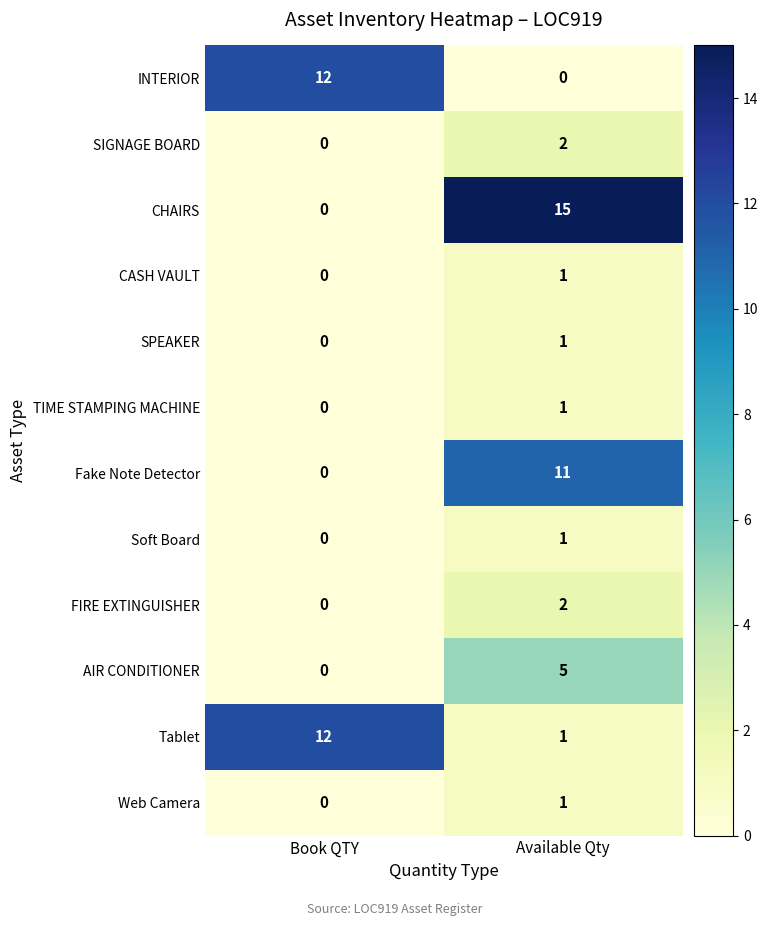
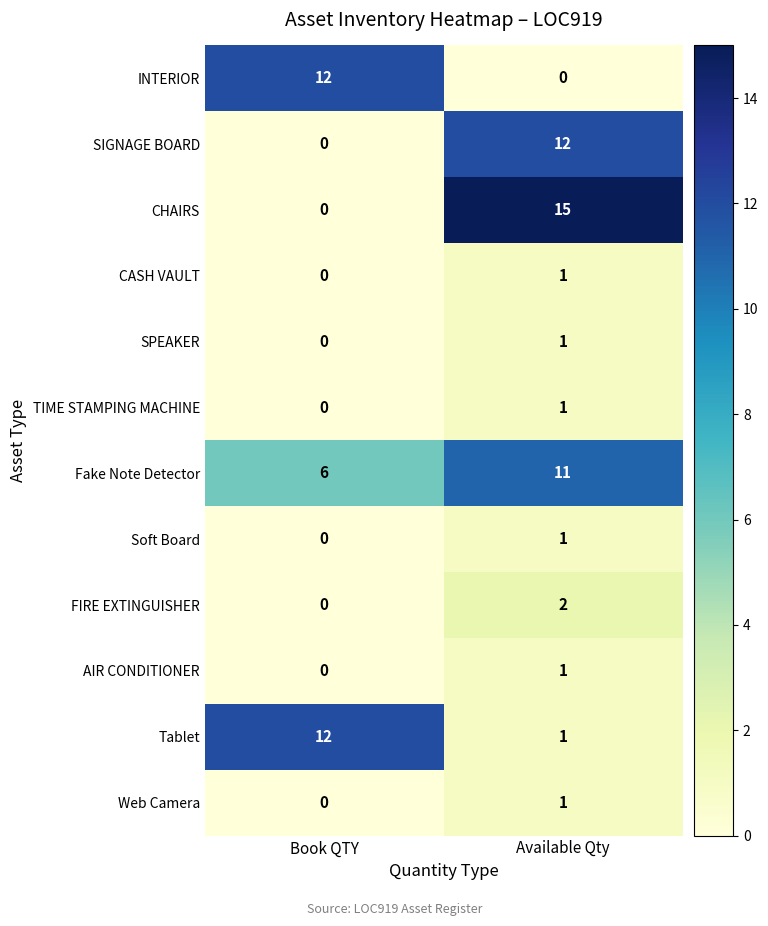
  {
    "INTERIOR": {
      "Book QTY": 12,
      "Available Qty": 0
    },
    "SIGNAGE BOARD": {
      "Book QTY": 0,
-     "Available Qty": 2
+     "Available Qty": 12
    },
    "CHAIRS": {
      "Book QTY": 0,
      "Available Qty": 15
    },
    "CASH VAULT": {
      "Book QTY": 0,
      "Available Qty": 1
    },
    "SPEAKER": {
      "Book QTY": 0,
      "Available Qty": 1
    },
    "TIME STAMPING MACHINE": {
      "Book QTY": 0,
      "Available Qty": 1
    },
    "Fake Note Detector": {
-     "Book QTY": 0,
+     "Book QTY": 6,
      "Available Qty": 11
    },
    "Soft Board": {
      "Book QTY": 0,
      "Available Qty": 1
    },
    "FIRE EXTINGUISHER": {
      "Book QTY": 0,
      "Available Qty": 2
    },
    "AIR CONDITIONER": {
      "Book QTY": 0,
-     "Available Qty": 5
+     "Available Qty": 1
    },
    "Tablet": {
      "Book QTY": 12,
      "Available Qty": 1
    },
    "Web Camera": {
      "Book QTY": 0,
      "Available Qty": 1
    }
  }
